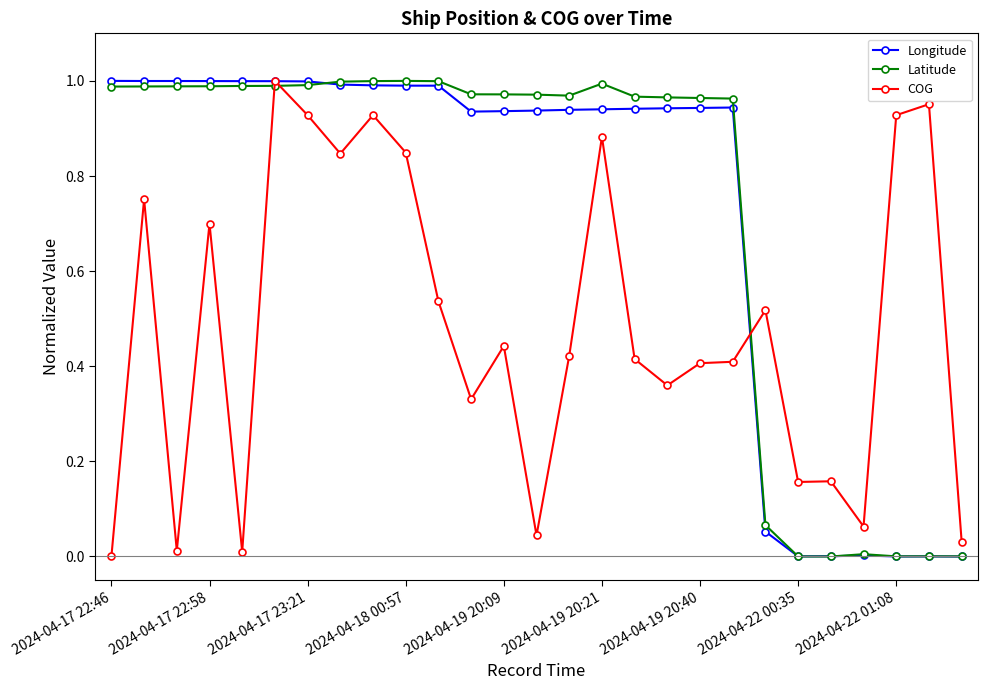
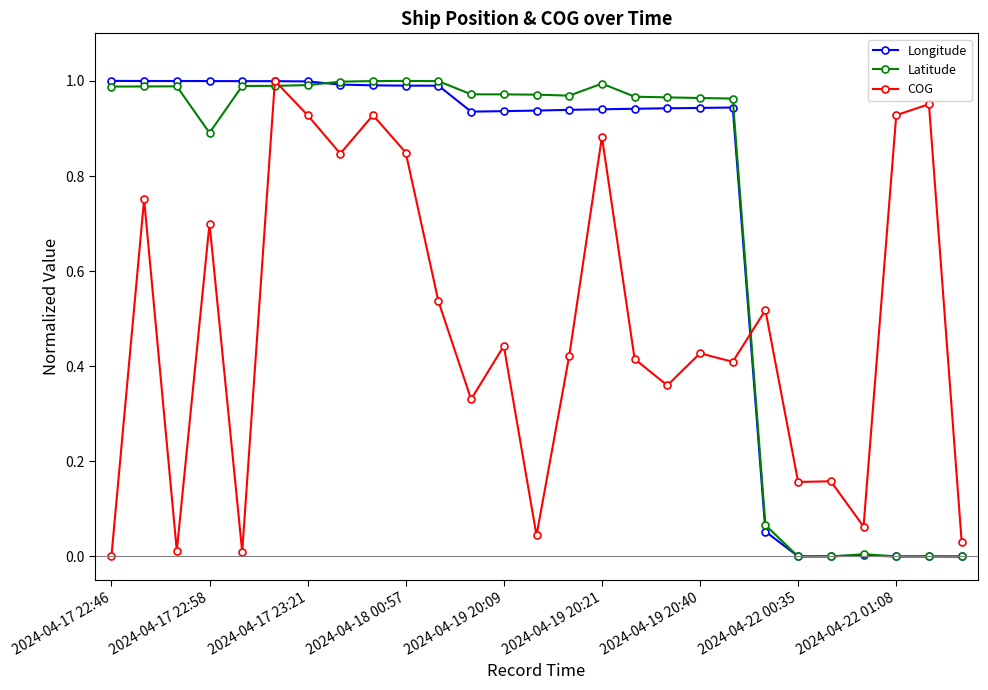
  {
    "Longitude": {
      "2024-04-17 22:46": 1.00,
      "2024-04-17 22:58": 1.00,
      "2024-04-17 23:21": 1.00,
      "2024-04-18 00:57": 0.99,
      "2024-04-19 20:09": 0.94,
      "2024-04-19 20:21": 0.94,
      "2024-04-19 20:40": 0.94
    },
    "Latitude": {
      "2024-04-17 22:46": 0.99,
-     "2024-04-17 22:58": 0.99,
+     "2024-04-17 22:58": 0.89,
      "2024-04-17 23:21": 0.99,
      "2024-04-18 00:57": 1.00,
      "2024-04-19 20:09": 0.97,
      "2024-04-19 20:21": 0.99,
      "2024-04-19 20:40": 0.96
    },
    "COG": {
      "2024-04-17 22:46": 0.00,
      "2024-04-17 22:58": 0.70,
      "2024-04-17 23:21": 0.93,
      "2024-04-18 00:57": 0.85,
      "2024-04-19 20:09": 0.44,
      "2024-04-19 20:21": 0.88,
-     "2024-04-19 20:40": 0.41,
+     "2024-04-19 20:40": 0.43,
      "2024-04-22 00:35": 0.16,
      "2024-04-22 01:08": 0.93
    }
  }
